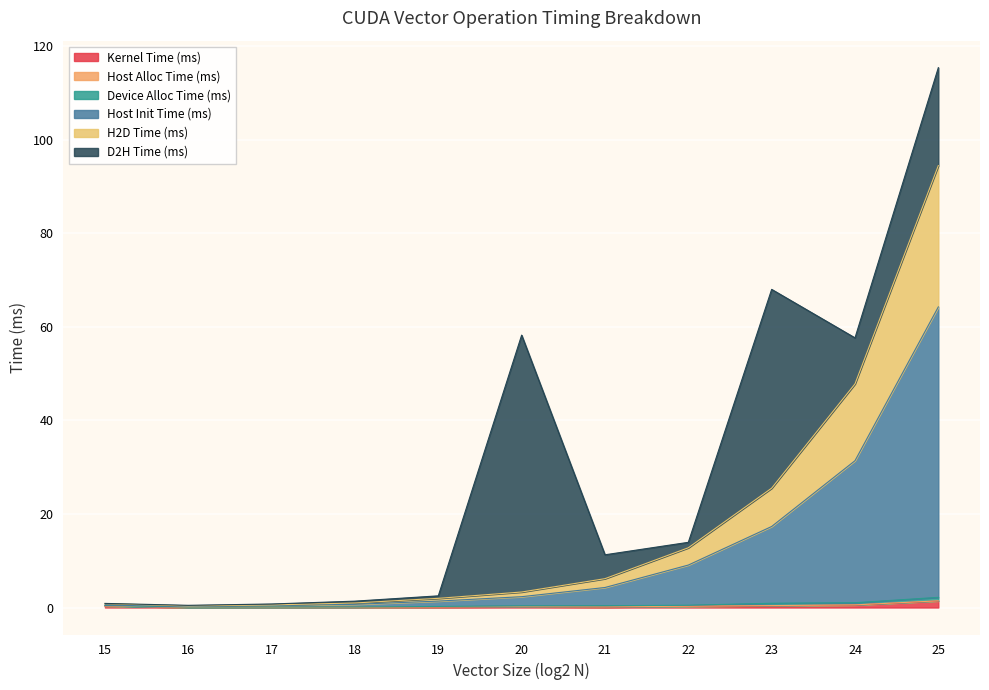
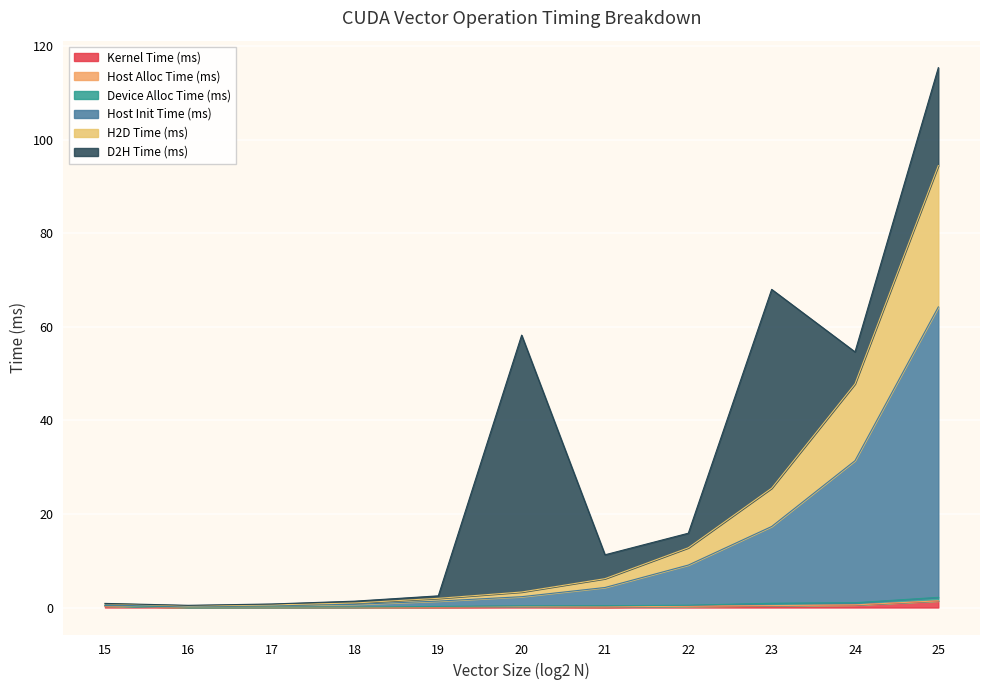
  {
    "D2H Time (ms)": {
      "20": 55,
      "21": 5,
-     "22": 1,
+     "22": 3,
      "23": 42,
-     "24": 10,
+     "24": 7,
      "25": 21
    }
  }
